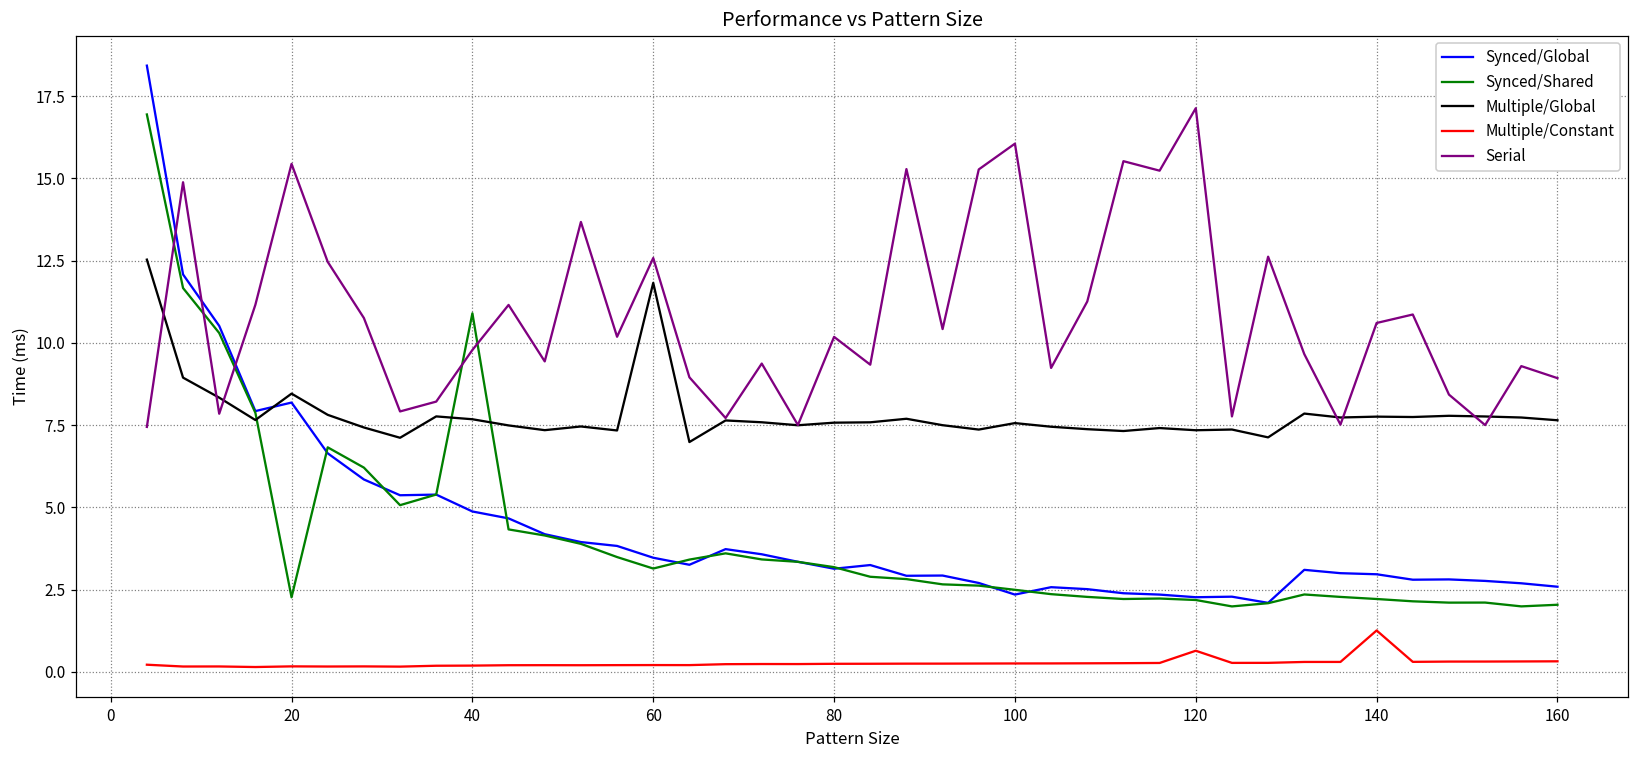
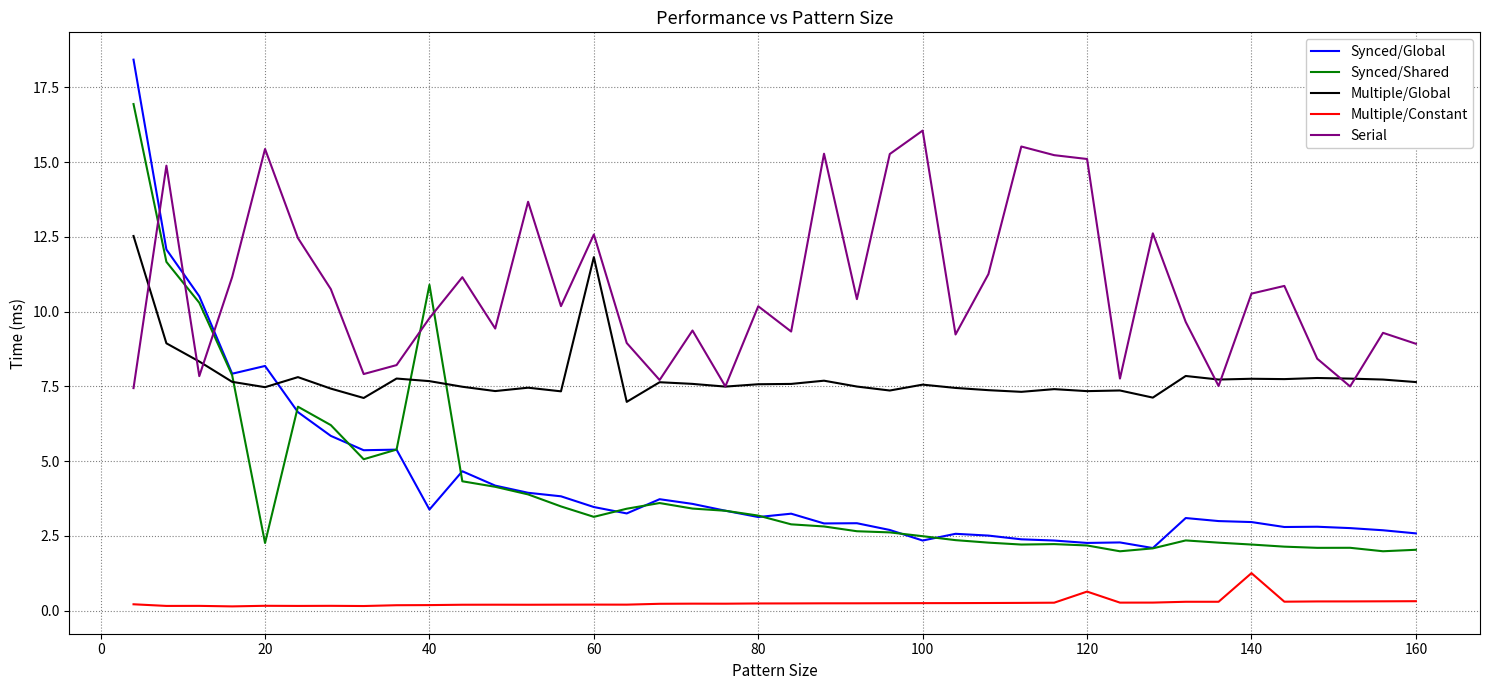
  {
    "Synced/Global": {
      "20": 8.2,
-     "40": 4.9,
+     "40": 3.4,
      "60": 3.5,
      "100": 2.3,
      "120": 2.3,
      "140": 3.0,
      "160": 2.6
    },
    "Synced/Shared": {
      "20": 2.3,
      "40": 10.9,
      "60": 3.1,
      "100": 2.5,
      "120": 2.2,
      "140": 2.2,
      "160": 2.0
    },
    "Multiple/Global": {
-     "20": 8.5,
+     "20": 7.5,
      "40": 7.7,
      "60": 11.8,
      "80": 7.6,
      "100": 7.6,
      "120": 7.3,
      "140": 7.8,
      "160": 7.6
    },
    "Multiple/Constant": {
      "20": 0.2,
      "40": 0.2,
      "60": 0.2,
      "80": 0.2,
      "100": 0.3,
      "120": 0.6,
      "140": 1.3,
      "160": 0.3
    },
    "Serial": {
      "20": 15.4,
      "40": 9.8,
      "60": 12.6,
      "80": 10.2,
      "100": 16.1,
-     "120": 17.1,
+     "120": 15.1,
      "140": 10.6,
      "160": 8.9
    }
  }
